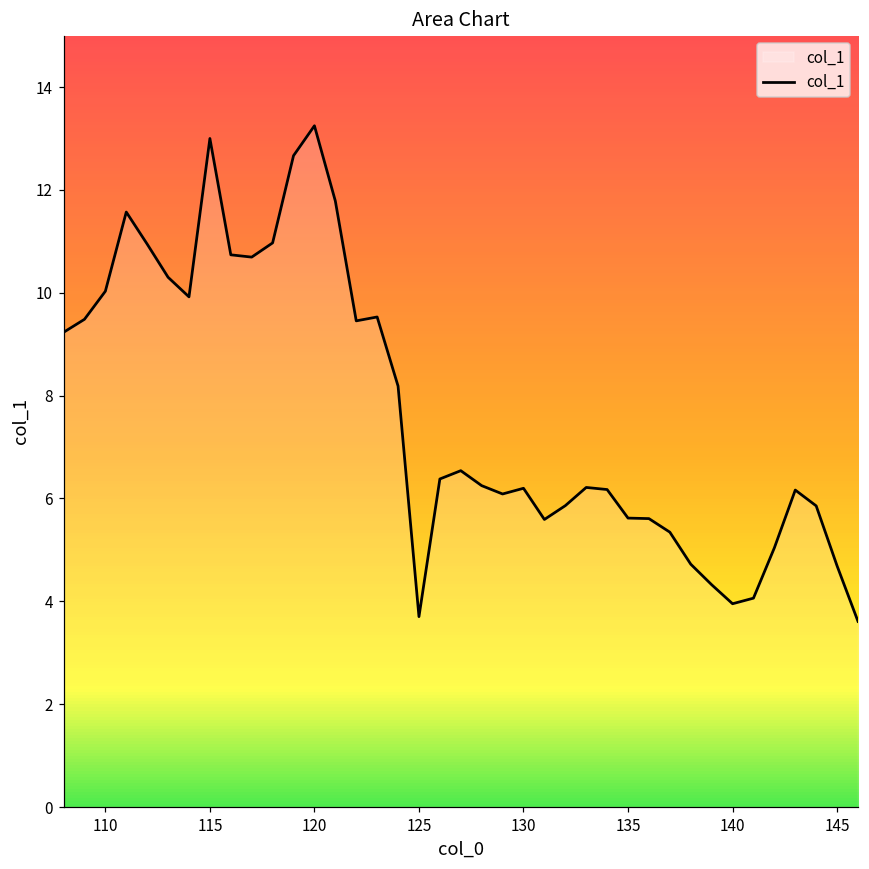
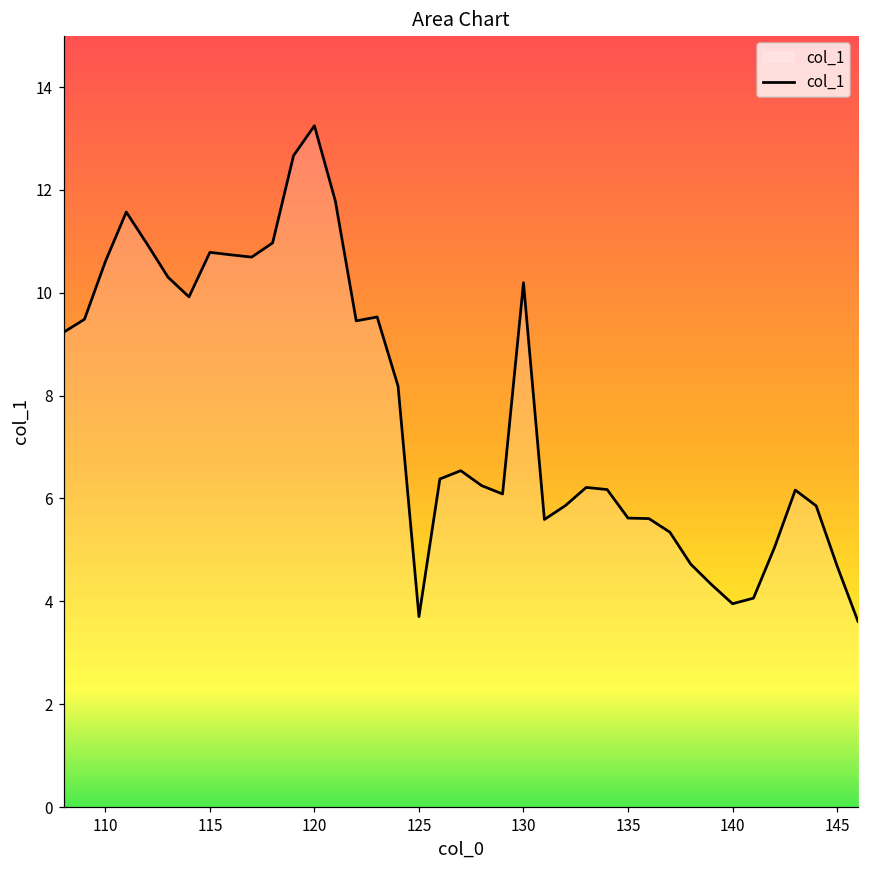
  {
-   "110": 10.0,
-   "115": 13.0,
+   "110": 10.6,
+   "115": 10.8,
    "120": 13.2,
    "125": 3.7,
-   "130": 6.2,
+   "130": 10.2,
    "135": 5.6,
    "140": 4.0,
    "145": 4.7
  }
